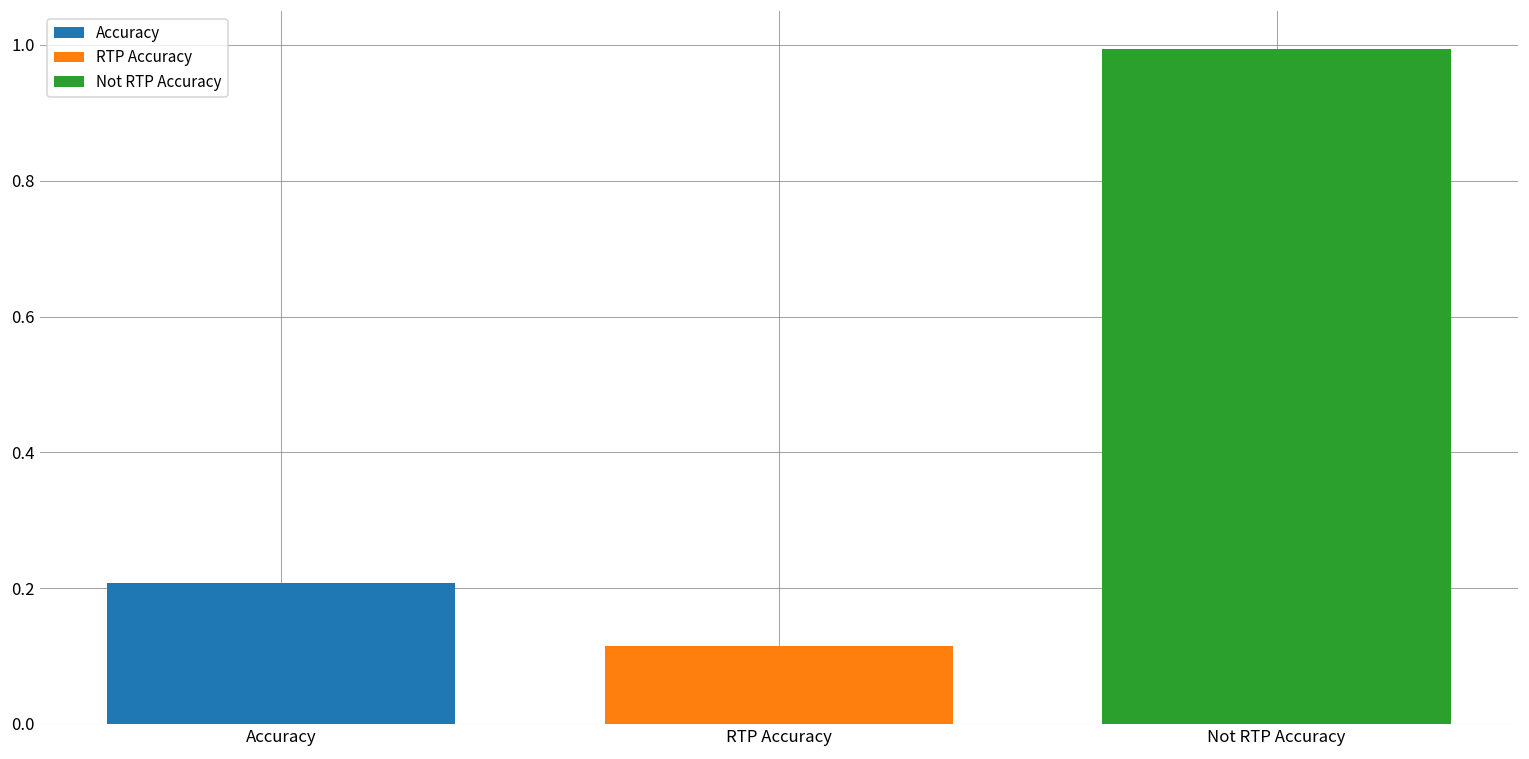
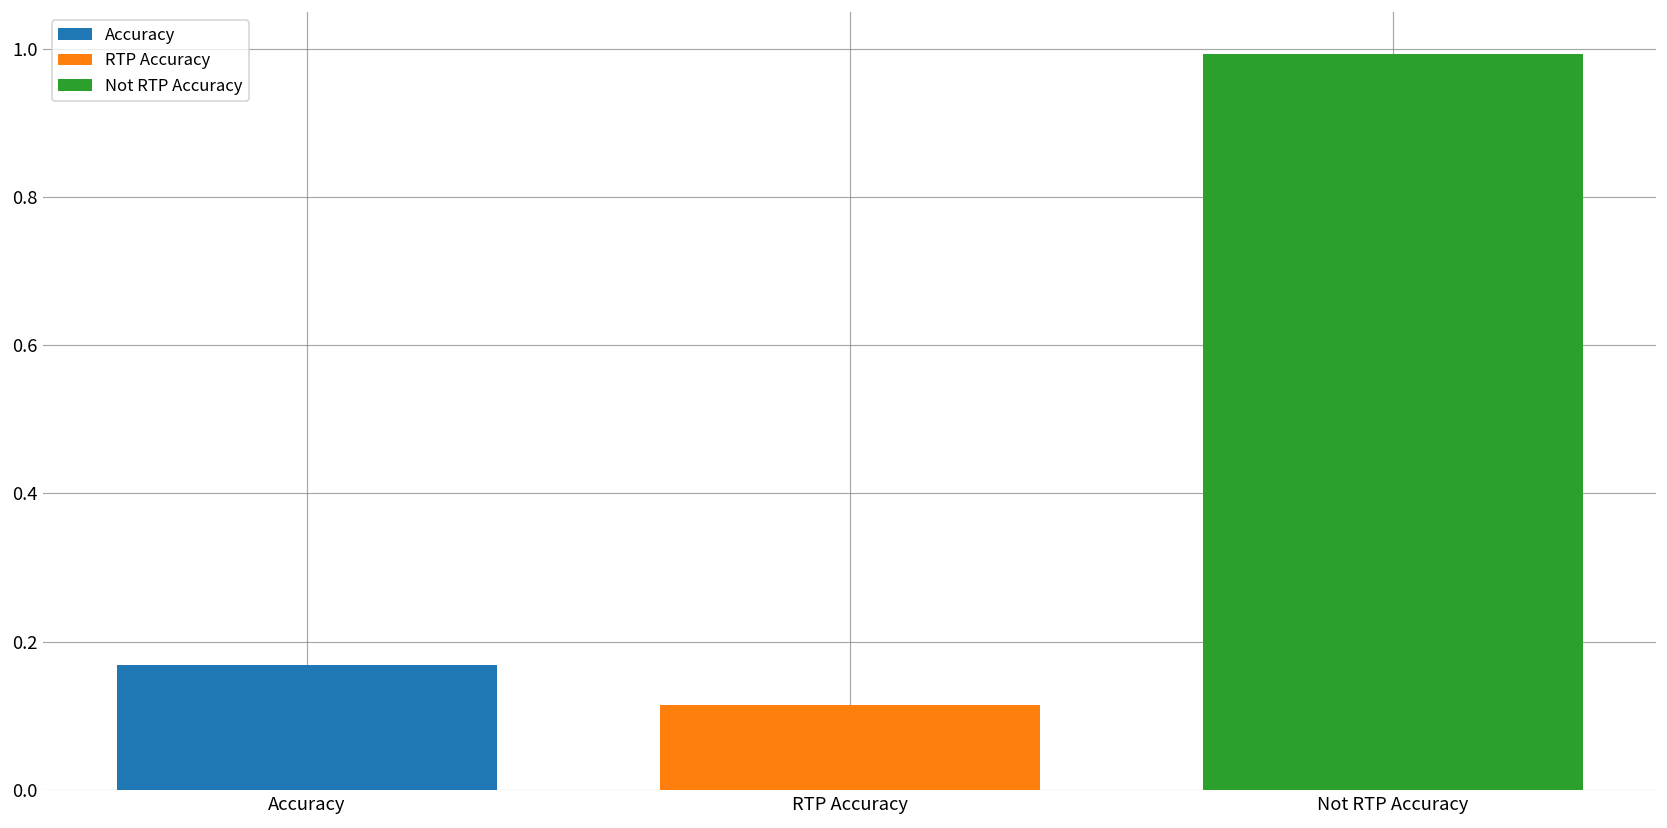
  {
-   "Accuracy": 0.21,
+   "Accuracy": 0.17,
    "RTP Accuracy": 0.11,
    "Not RTP Accuracy": 0.99
  }
